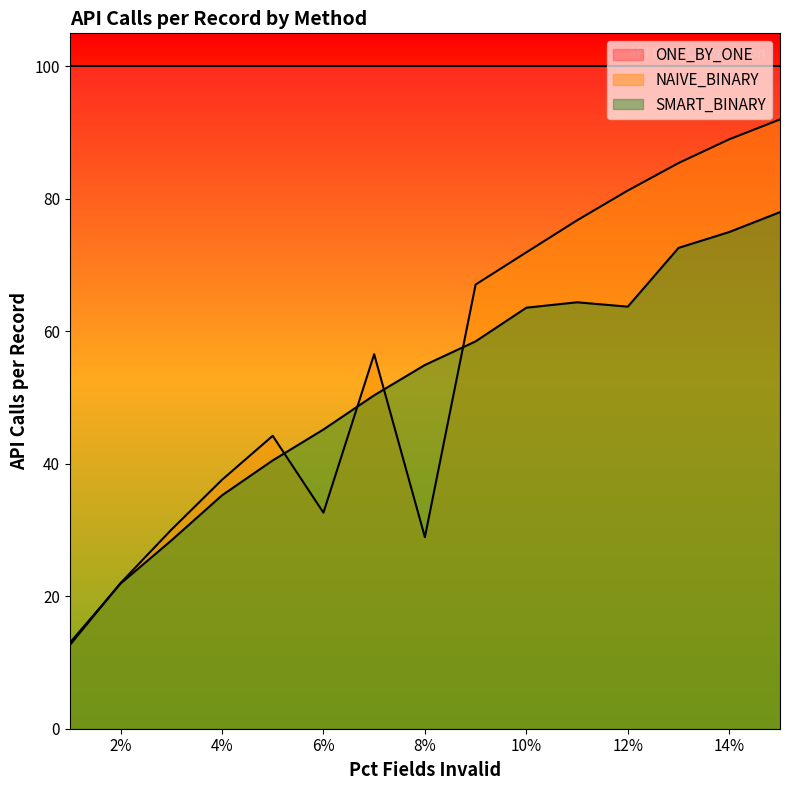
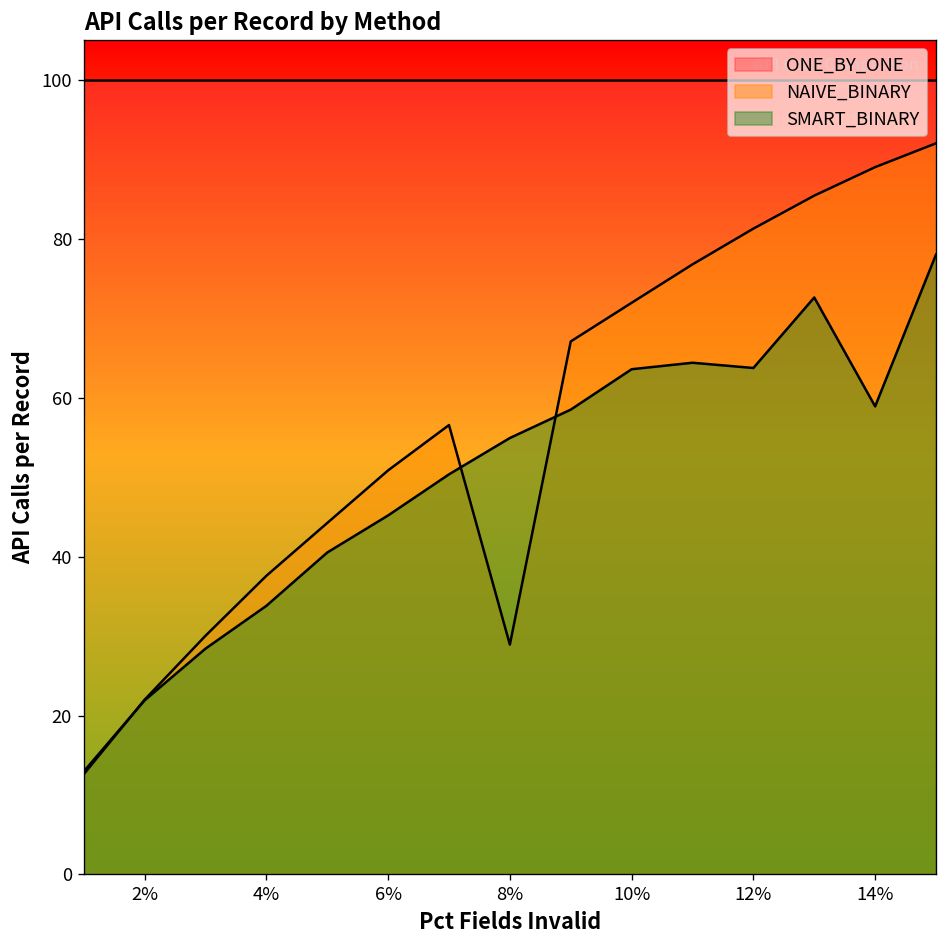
  {
    "ONE_BY_ONE": {
      "2%": 100,
      "4%": 100,
      "6%": 100,
      "8%": 100,
      "10%": 100
    },
    "NAIVE_BINARY": {
      "4%": 38,
-     "6%": 33,
+     "6%": 51,
      "8%": 29,
      "10%": 72,
      "12%": 81,
      "14%": 89
    },
    "SMART_BINARY": {
-     "4%": 35,
+     "4%": 34,
      "6%": 45,
      "8%": 55,
      "10%": 64,
      "12%": 64,
-     "14%": 75
+     "14%": 59
    }
  }
